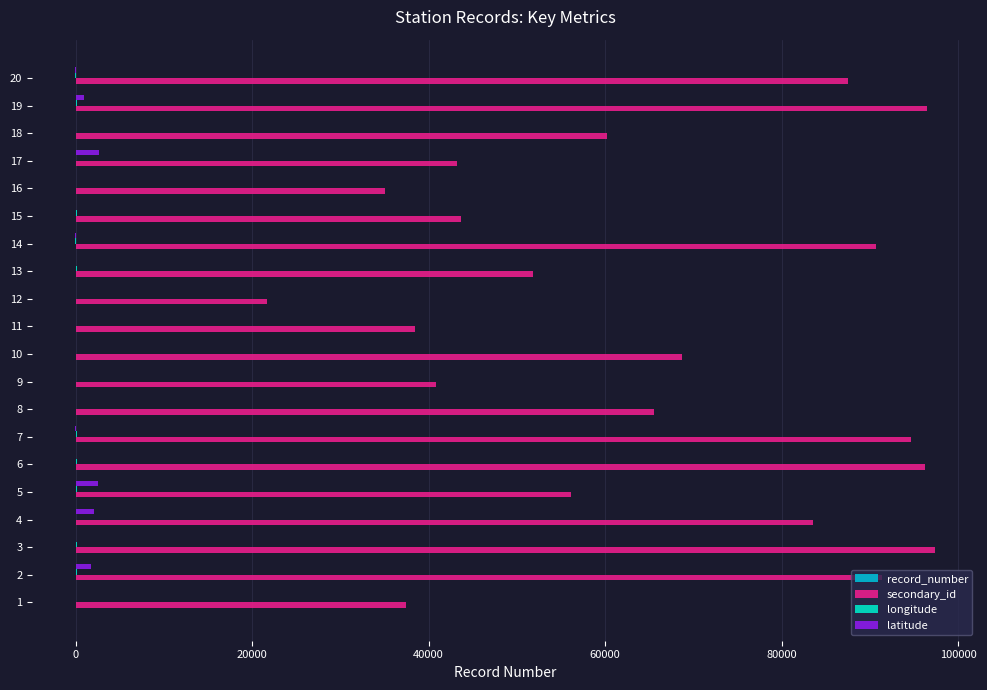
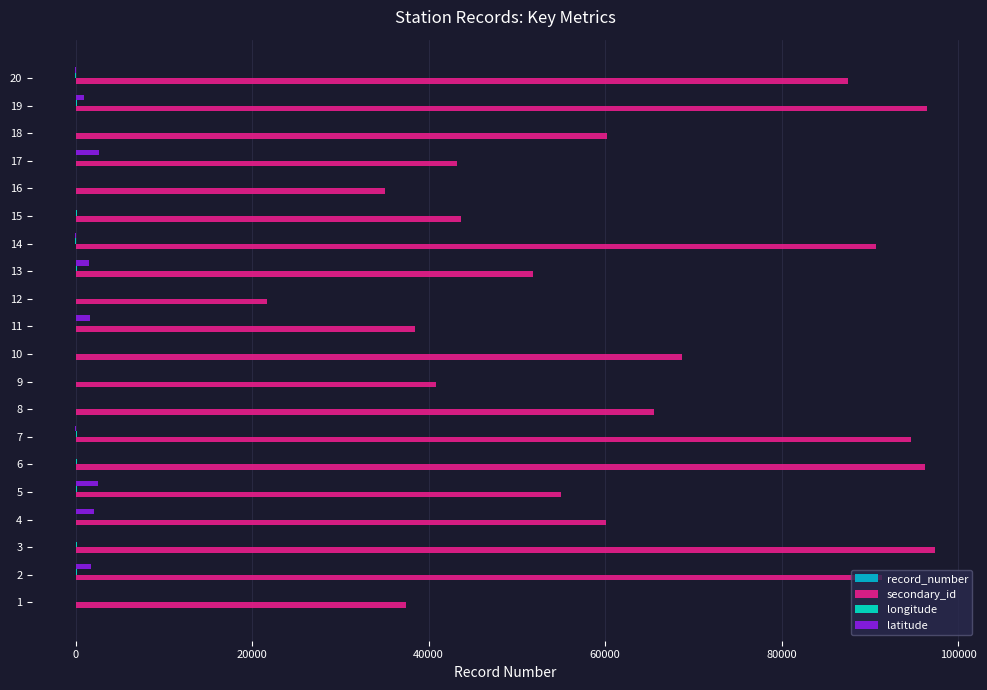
  {
    "secondary_id": {
      "20": 88000,
      "19": 97000,
      "18": 60000,
      "17": 43000,
      "16": 35000,
      "15": 44000,
      "14": 91000,
      "13": 52000,
      "12": 22000,
      "11": 38000,
      "10": 69000,
      "9": 41000,
      "8": 66000,
      "7": 95000,
      "6": 96000,
-     "5": 56000,
-     "4": 84000,
+     "5": 55000,
+     "4": 60000,
      "3": 97000,
      "1": 37000
    },
    "latitude": {
      "19": 1000,
      "17": 3000,
-     "13": 0,
-     "11": 0,
+     "13": 2000,
+     "11": 2000,
      "5": 3000,
      "4": 2000,
      "2": 2000
    }
  }
